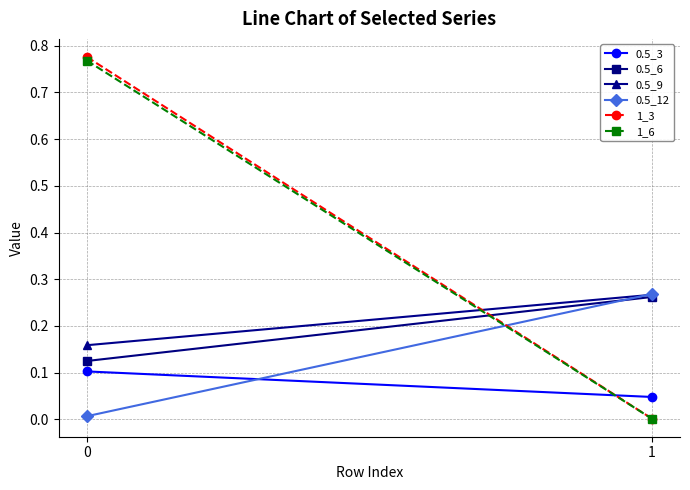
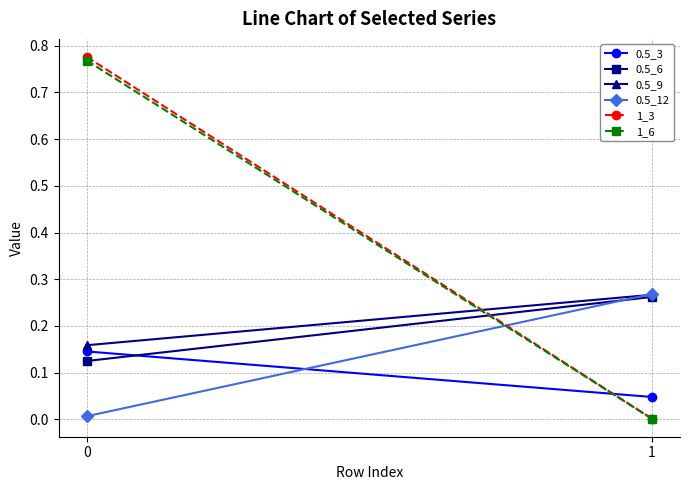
  {
    "0.5_3": {
-     "0": 0.10,
+     "0": 0.15,
      "1": 0.05
    },
    "0.5_12": {
      "0": 0.01
    },
    "1_3": {
      "0": 0.78
    },
    "1_6": {
      "0": 0.77
    }
  }
